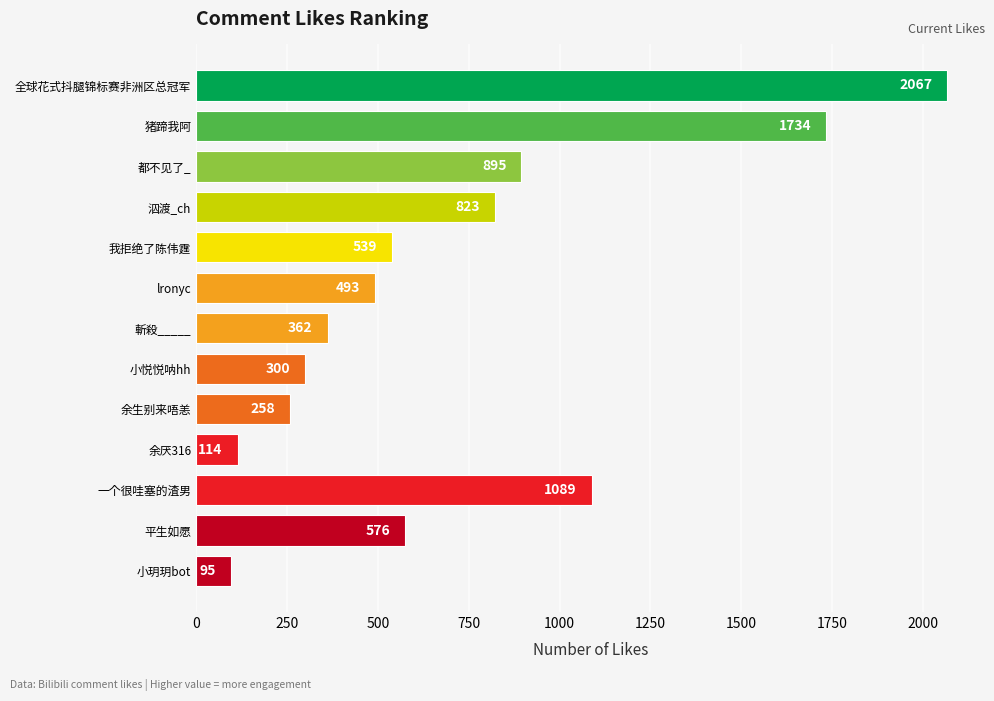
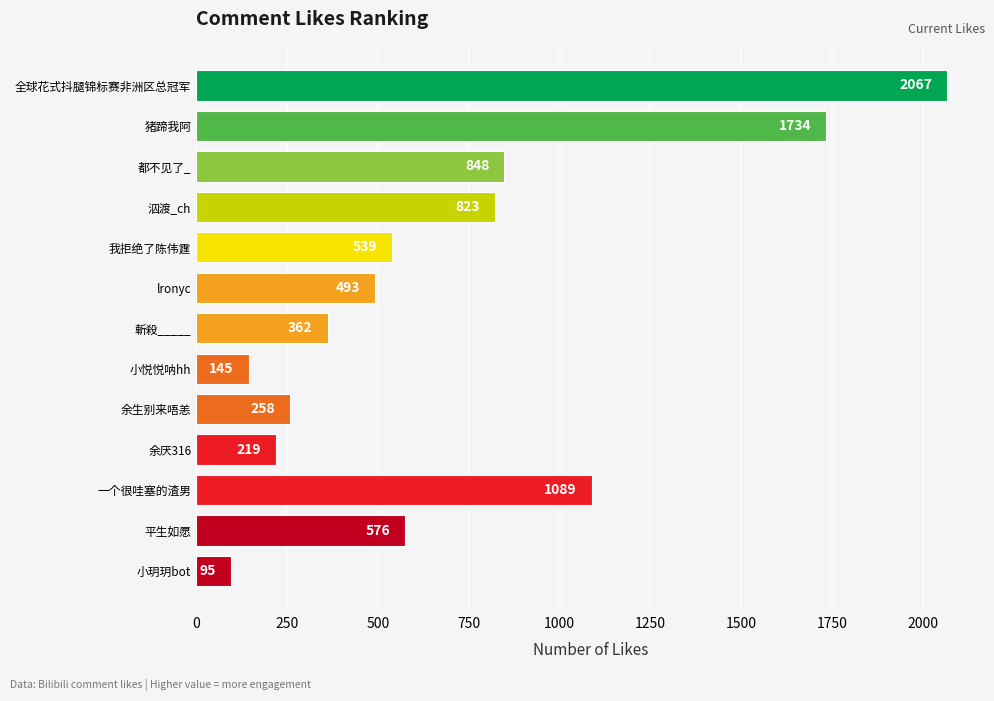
  {
    "全球花式抖腿锦标赛非洲区总冠军": 2067,
    "猪蹄我阿": 1734,
-   "都不见了_": 895,
+   "都不见了_": 848,
    "泅渡_ch": 823,
    "我拒绝了陈伟霆": 539,
    "lronyc": 493,
    "斬殺_____": 362,
-   "小悦悦呐hh": 300,
+   "小悦悦呐hh": 145,
    "余生别来唔恙": 258,
-   "余厌316": 114,
+   "余厌316": 219,
    "一个很哇塞的渣男": 1089,
    "平生如愿": 576,
    "小玥玥bot": 95
  }
